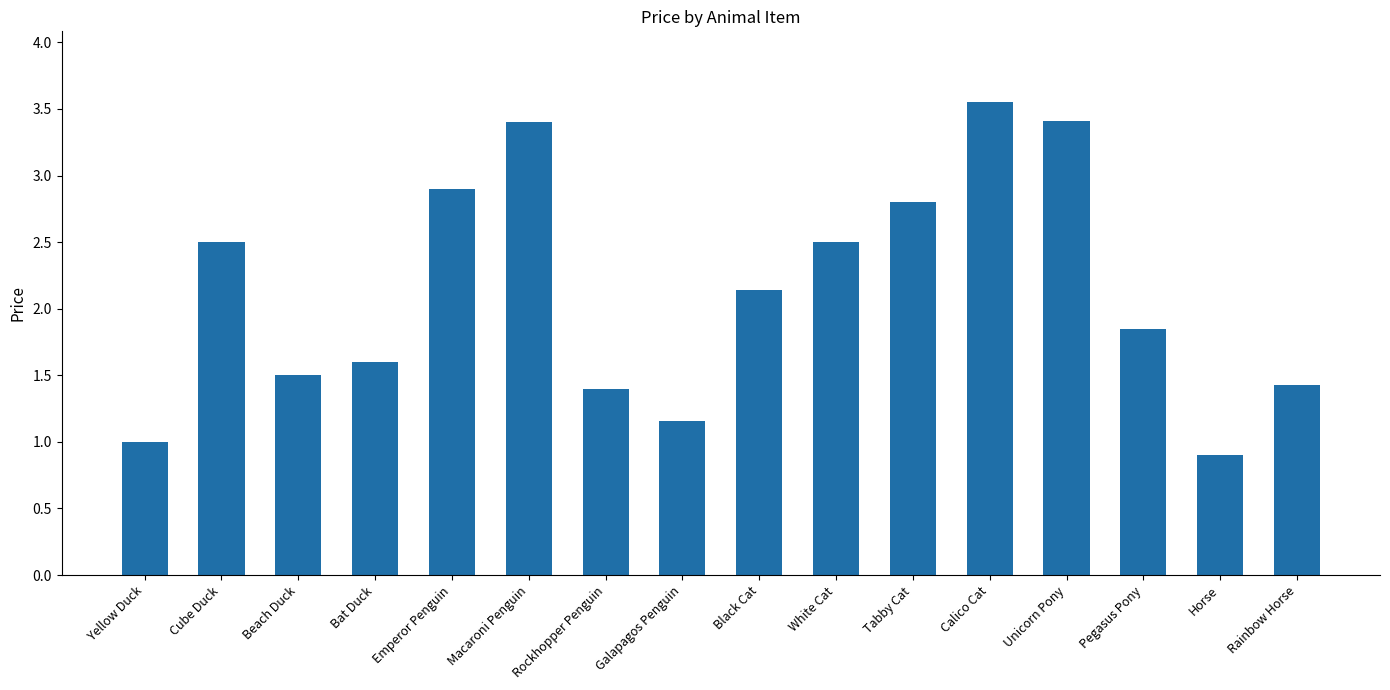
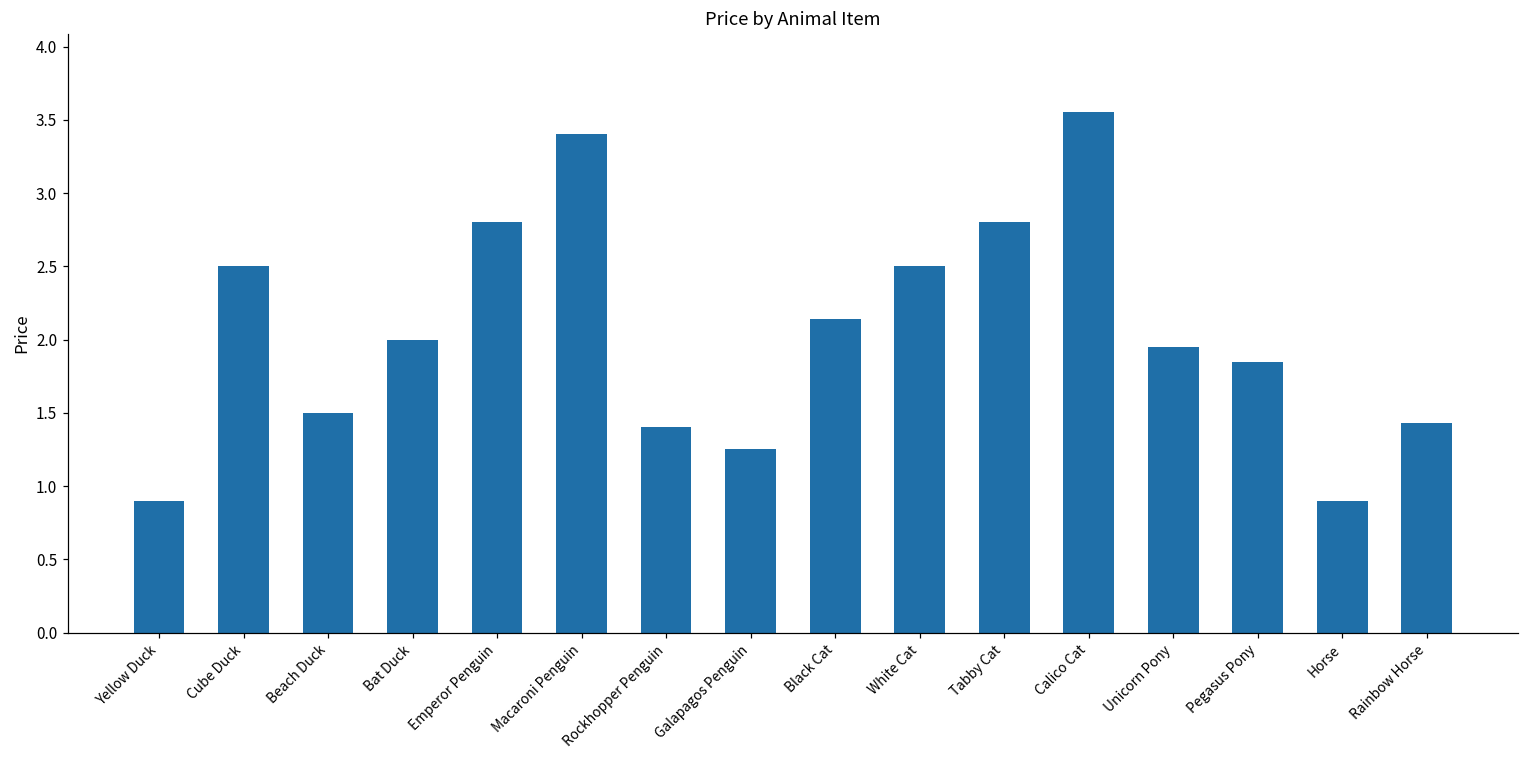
  {
-   "Yellow Duck": 1.0,
+   "Yellow Duck": 0.9,
    "Cube Duck": 2.50,
    "Beach Duck": 1.50,
-   "Bat Duck": 1.6,
-   "Emperor Penguin": 2.9,
+   "Bat Duck": 2.0,
+   "Emperor Penguin": 2.8,
    "Macaroni Penguin": 3.40,
    "Rockhopper Penguin": 1.40,
-   "Galapagos Penguin": 1.16,
+   "Galapagos Penguin": 1.25,
    "Black Cat": 2.14,
    "White Cat": 2.50,
    "Tabby Cat": 2.80,
    "Calico Cat": 3.55,
-   "Unicorn Pony": 3.41,
+   "Unicorn Pony": 1.95,
    "Pegasus Pony": 1.85,
    "Horse": 0.90,
    "Rainbow Horse": 1.43
  }
